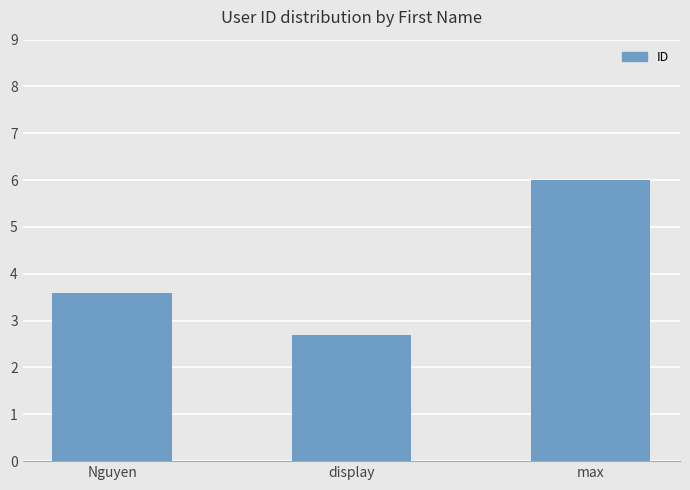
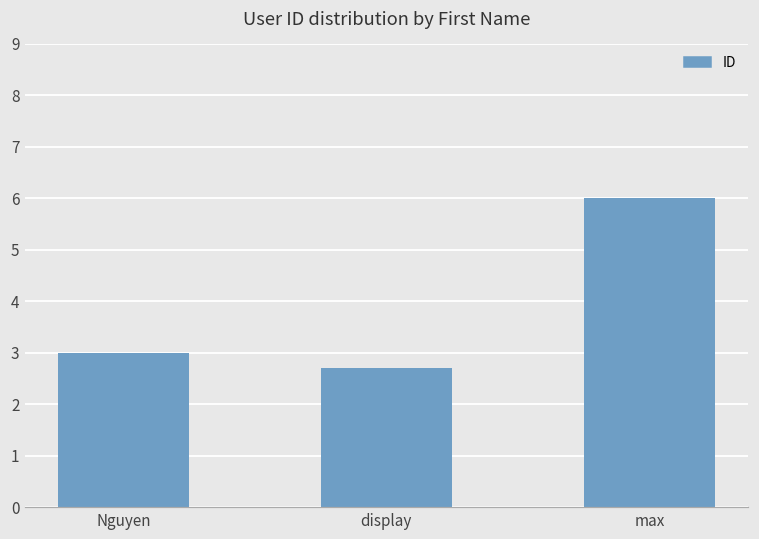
  {
-   "Nguyen": 3.6,
+   "Nguyen": 3.0,
    "display": 2.7,
    "max": 6.0
  }
